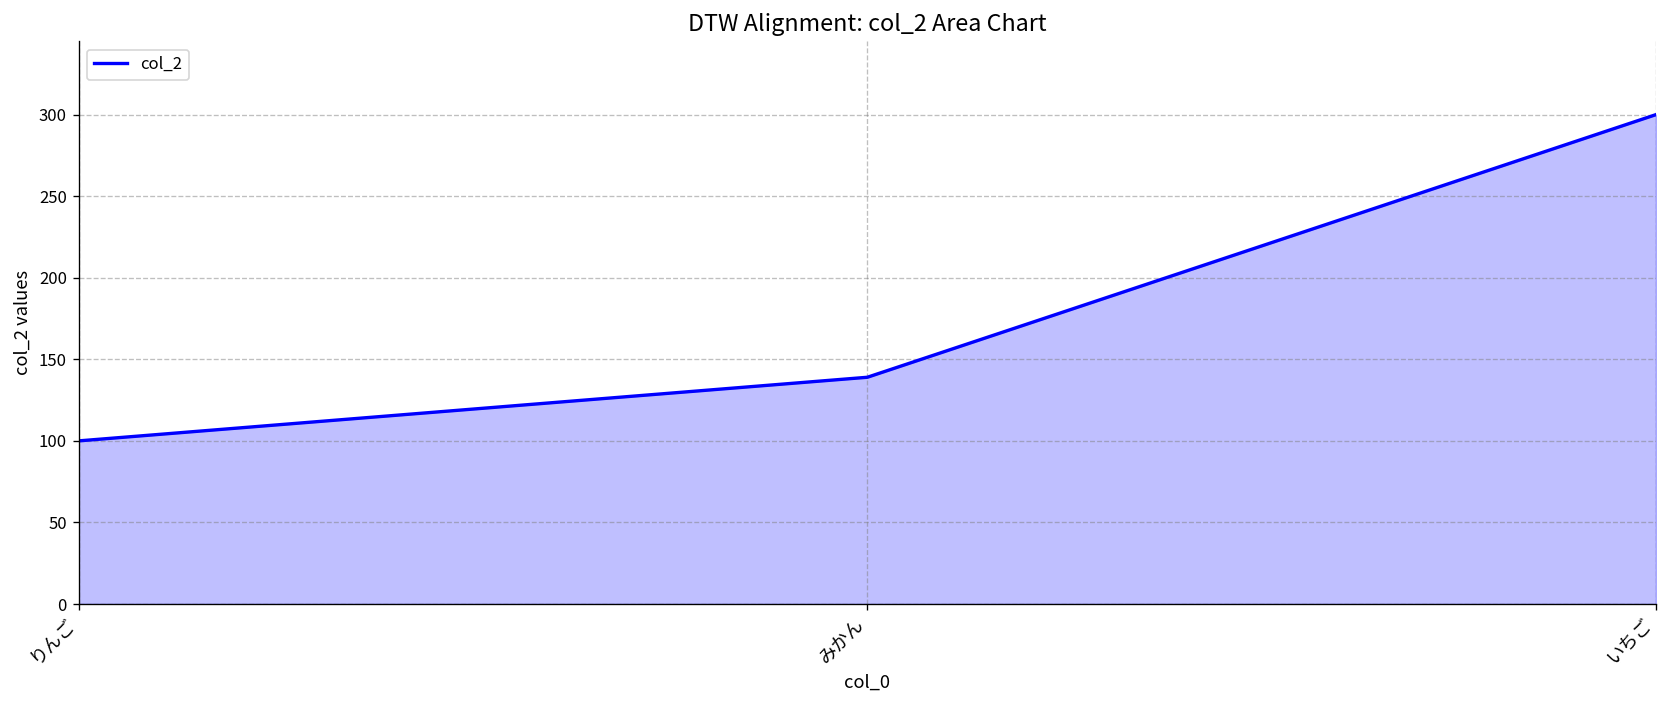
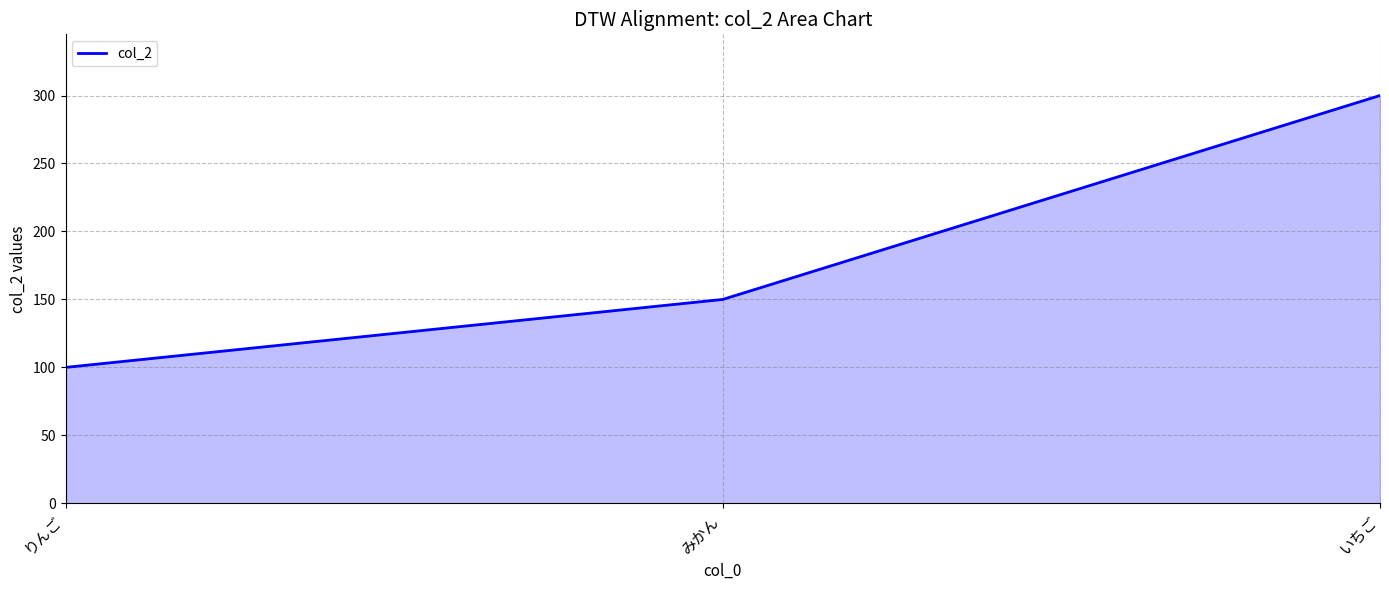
  {
    "りんご": 100,
-   "みかん": 139,
+   "みかん": 150,
    "いちご": 300
  }
